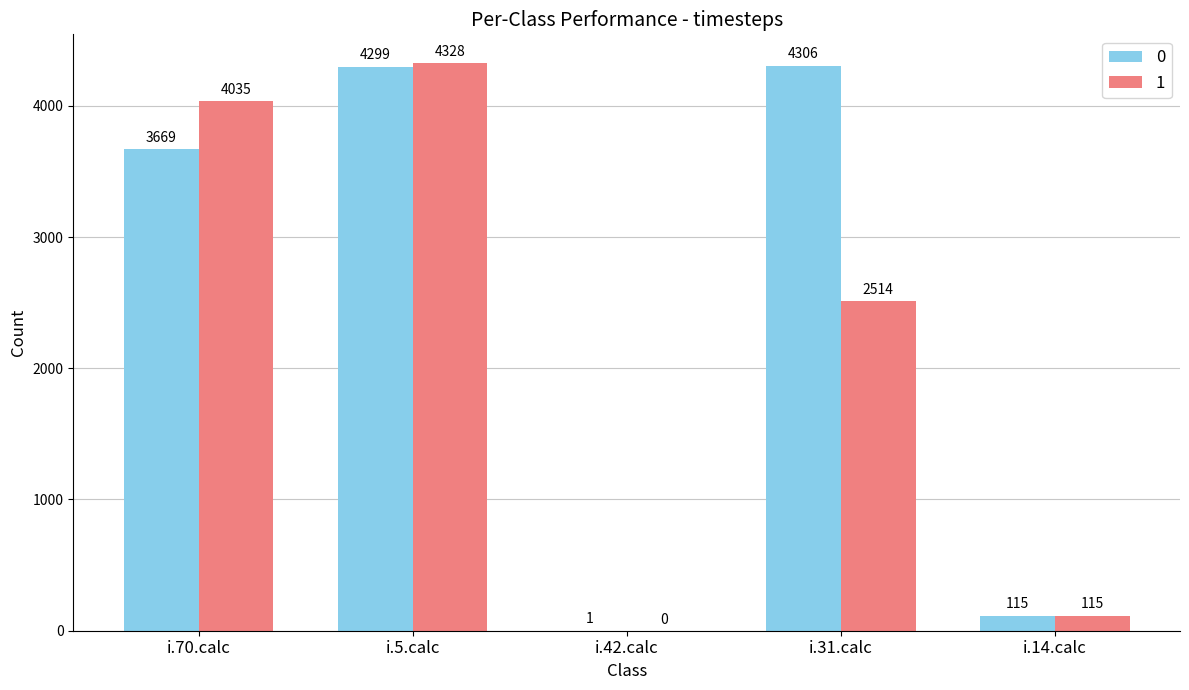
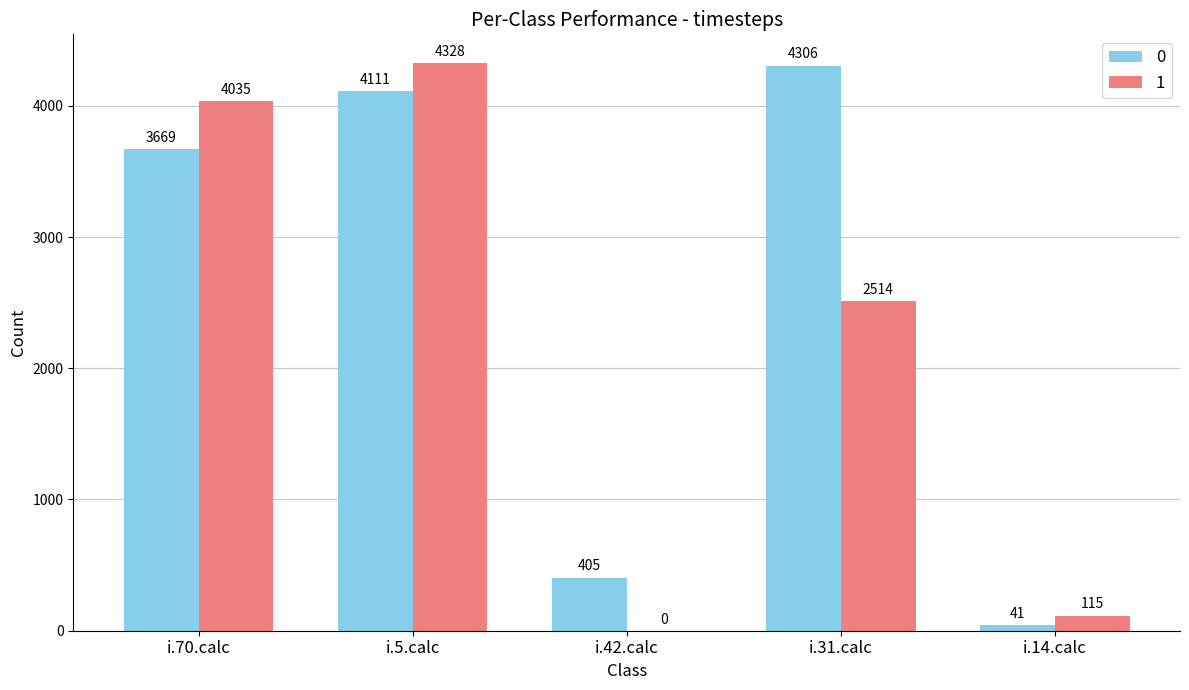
  {
    "0": {
      "i.70.calc": 3669,
-     "i.5.calc": 4299,
-     "i.42.calc": 1,
+     "i.5.calc": 4111,
+     "i.42.calc": 405,
      "i.31.calc": 4306,
-     "i.14.calc": 115
+     "i.14.calc": 41
    },
    "1": {
      "i.70.calc": 4035,
      "i.5.calc": 4328,
      "i.42.calc": 0,
      "i.31.calc": 2514,
      "i.14.calc": 115
    }
  }
